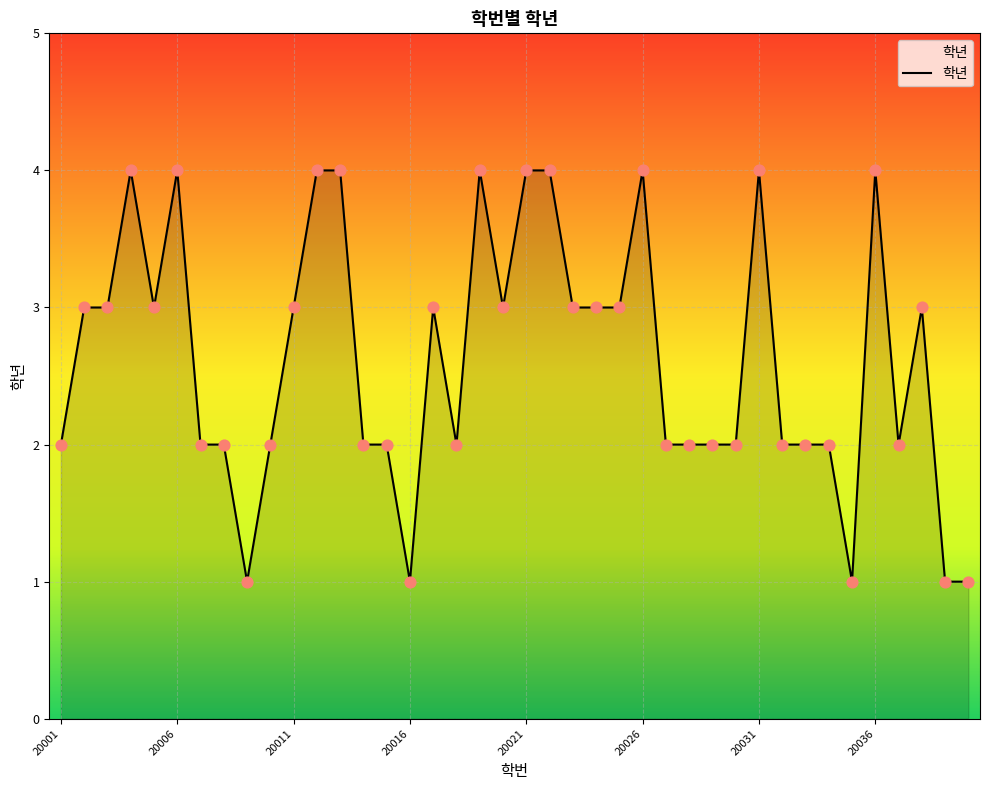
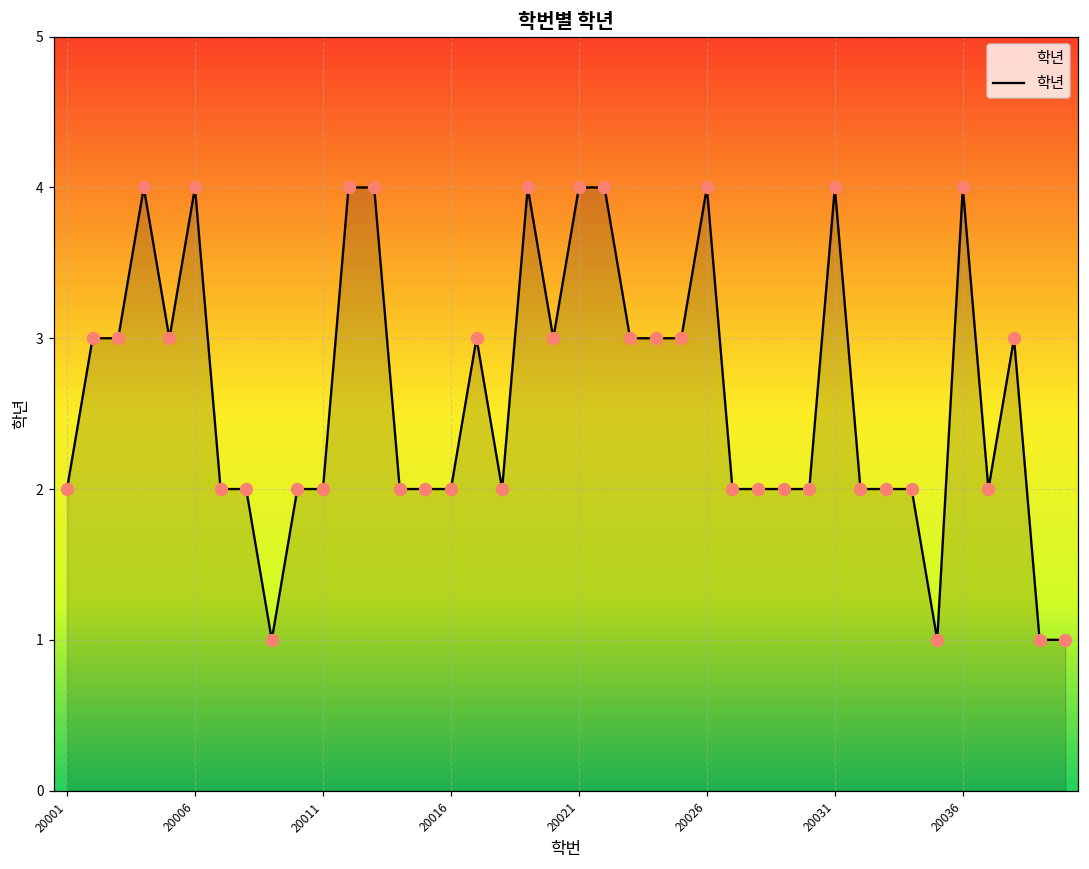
  {
    "20001": 2,
    "20006": 4,
-   "20011": 3,
-   "20016": 1,
+   "20011": 2,
+   "20016": 2,
    "20021": 4,
    "20026": 4,
    "20031": 4,
    "20036": 4
  }
